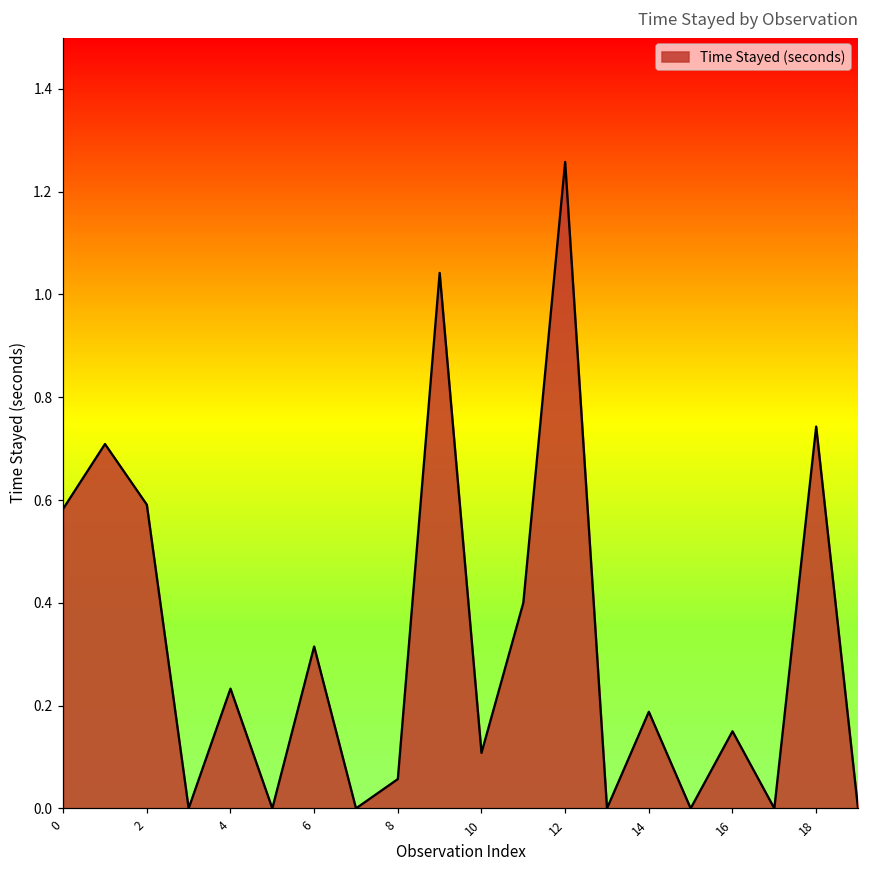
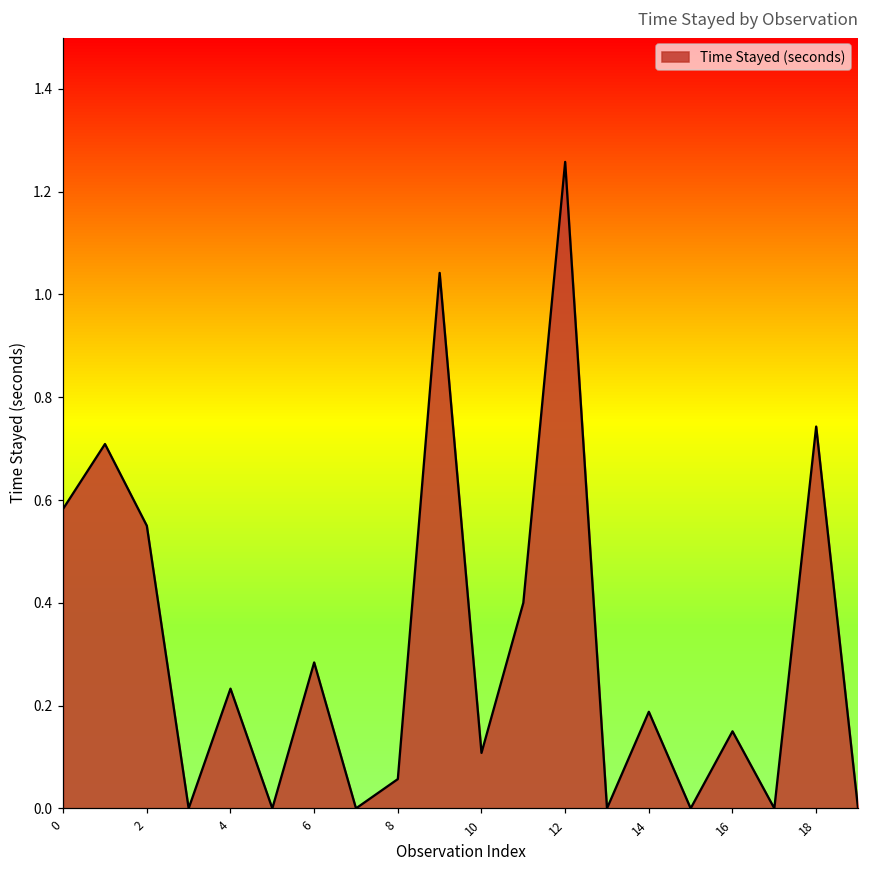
  {
    "0": 0.58,
-   "2": 0.59,
+   "2": 0.55,
    "4": 0.23,
-   "6": 0.32,
+   "6": 0.28,
    "8": 0.06,
    "10": 0.11,
    "12": 1.26,
    "14": 0.19,
    "16": 0.15,
    "18": 0.74
  }
